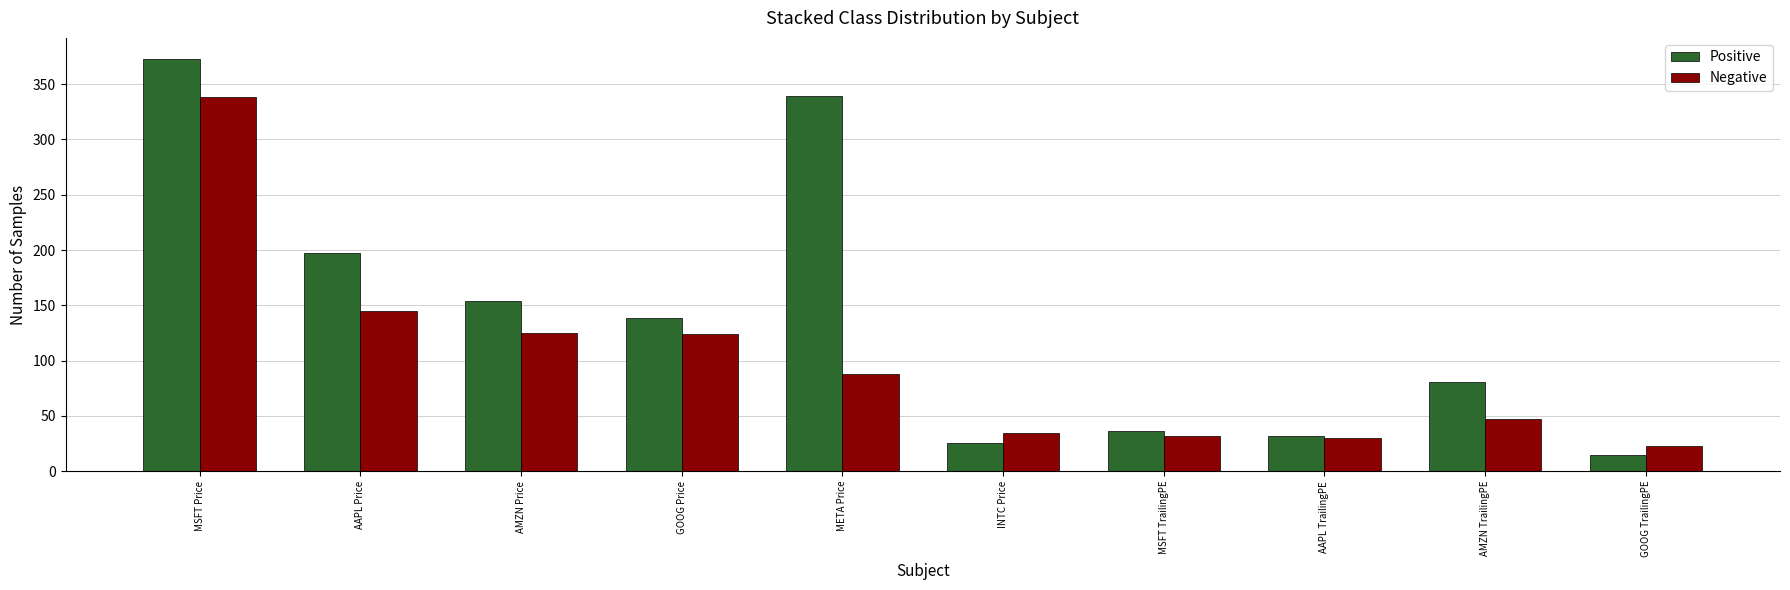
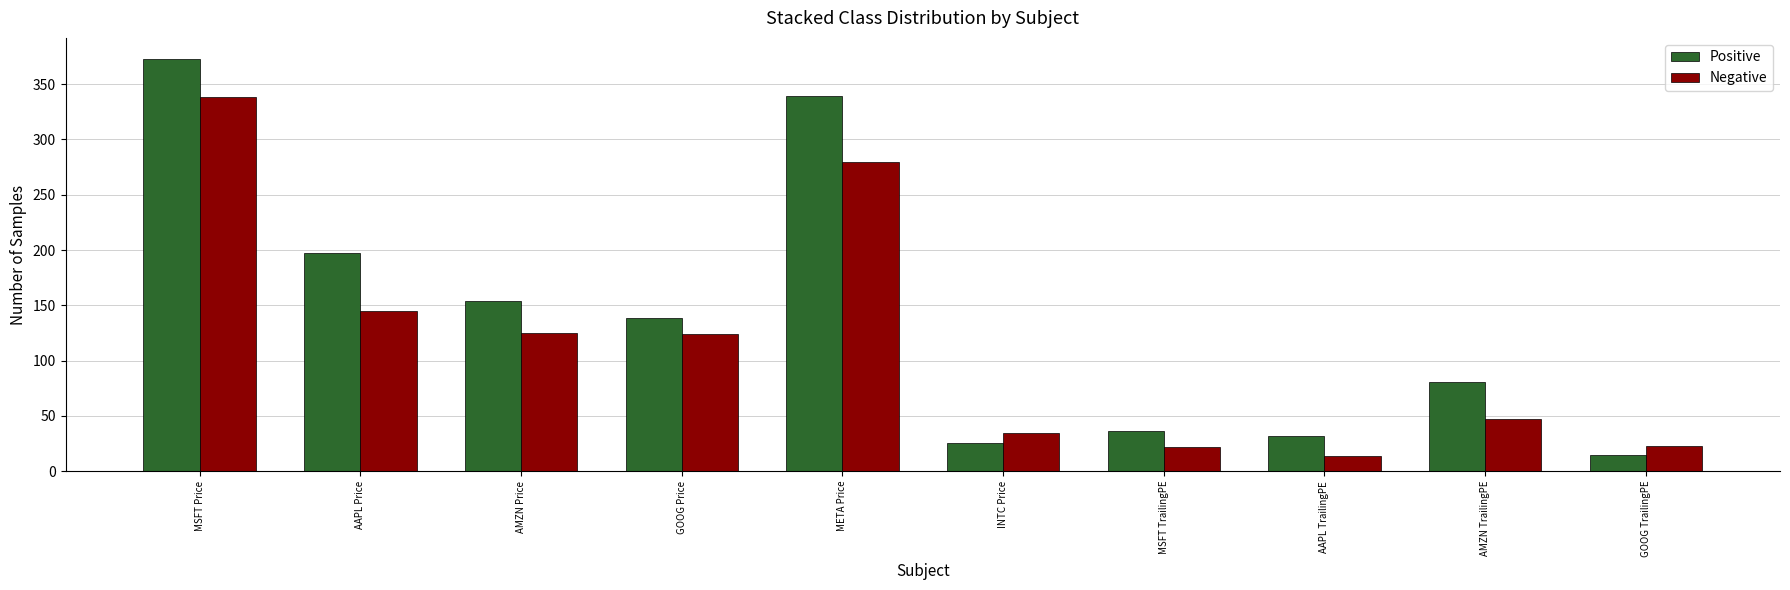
  {
    "Positive": {
      "MSFT Price": 373,
      "AAPL Price": 197,
      "AMZN Price": 154,
      "GOOG Price": 138,
      "META Price": 339,
      "INTC Price": 25,
      "MSFT TrailingPE": 36,
      "AAPL TrailingPE": 32,
      "AMZN TrailingPE": 81,
      "GOOG TrailingPE": 15
    },
    "Negative": {
      "MSFT Price": 338,
      "AAPL Price": 145,
      "AMZN Price": 125,
      "GOOG Price": 124,
-     "META Price": 88,
+     "META Price": 279,
      "INTC Price": 34,
-     "MSFT TrailingPE": 31,
-     "AAPL TrailingPE": 30,
+     "MSFT TrailingPE": 22,
+     "AAPL TrailingPE": 13,
      "AMZN TrailingPE": 47,
      "GOOG TrailingPE": 23
    }
  }
